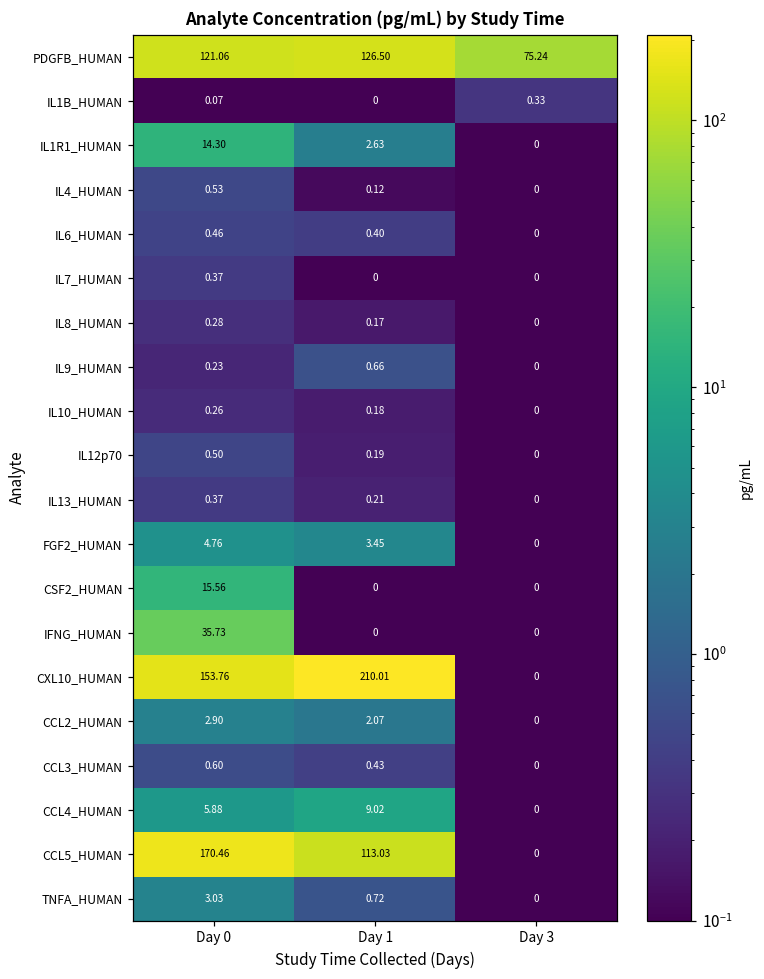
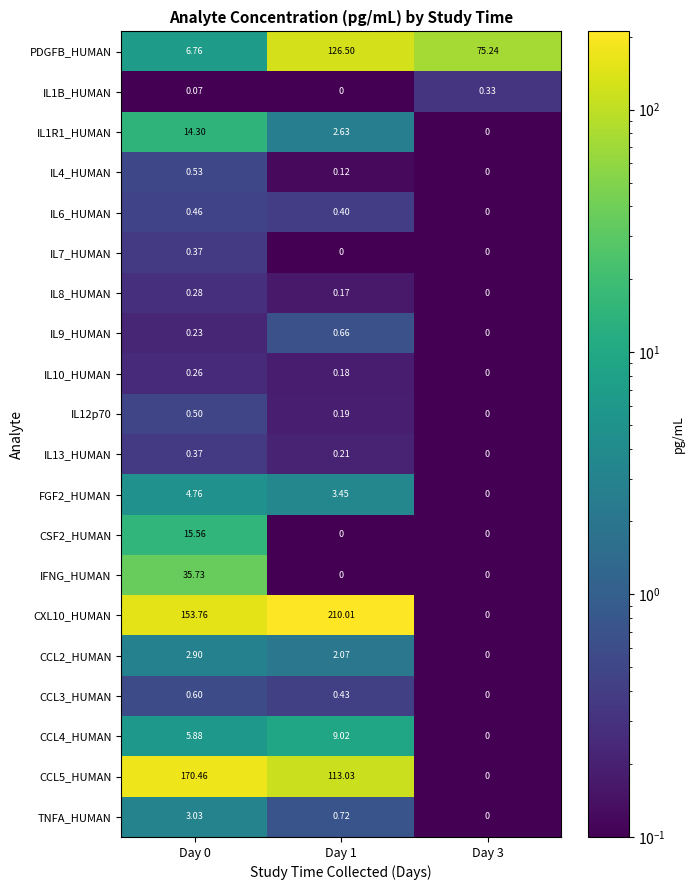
  {
    "PDGFB_HUMAN": {
-     "Day 0": 121.06,
+     "Day 0": 6.76,
      "Day 1": 126.50,
      "Day 3": 75.24
    },
    "IL1B_HUMAN": {
      "Day 0": 0.07,
      "Day 1": 0,
      "Day 3": 0.33
    },
    "IL1R1_HUMAN": {
      "Day 0": 14.30,
      "Day 1": 2.63,
      "Day 3": 0
    },
    "IL4_HUMAN": {
      "Day 0": 0.53,
      "Day 1": 0.12,
      "Day 3": 0
    },
    "IL6_HUMAN": {
      "Day 0": 0.46,
      "Day 1": 0.40,
      "Day 3": 0
    },
    "IL7_HUMAN": {
      "Day 0": 0.37,
      "Day 1": 0,
      "Day 3": 0
    },
    "IL8_HUMAN": {
      "Day 0": 0.28,
      "Day 1": 0.17,
      "Day 3": 0
    },
    "IL9_HUMAN": {
      "Day 0": 0.23,
      "Day 1": 0.66,
      "Day 3": 0
    },
    "IL10_HUMAN": {
      "Day 0": 0.26,
      "Day 1": 0.18,
      "Day 3": 0
    },
    "IL12p70": {
      "Day 0": 0.50,
      "Day 1": 0.19,
      "Day 3": 0
    },
    "IL13_HUMAN": {
      "Day 0": 0.37,
      "Day 1": 0.21,
      "Day 3": 0
    },
    "FGF2_HUMAN": {
      "Day 0": 4.76,
      "Day 1": 3.45,
      "Day 3": 0
    },
    "CSF2_HUMAN": {
      "Day 0": 15.56,
      "Day 1": 0,
      "Day 3": 0
    },
    "IFNG_HUMAN": {
      "Day 0": 35.73,
      "Day 1": 0,
      "Day 3": 0
    },
    "CXL10_HUMAN": {
      "Day 0": 153.76,
      "Day 1": 210.01,
      "Day 3": 0
    },
    "CCL2_HUMAN": {
      "Day 0": 2.90,
      "Day 1": 2.07,
      "Day 3": 0
    },
    "CCL3_HUMAN": {
      "Day 0": 0.60,
      "Day 1": 0.43,
      "Day 3": 0
    },
    "CCL4_HUMAN": {
      "Day 0": 5.88,
      "Day 1": 9.02,
      "Day 3": 0
    },
    "CCL5_HUMAN": {
      "Day 0": 170.46,
      "Day 1": 113.03,
      "Day 3": 0
    },
    "TNFA_HUMAN": {
      "Day 0": 3.03,
      "Day 1": 0.72,
      "Day 3": 0
    }
  }
